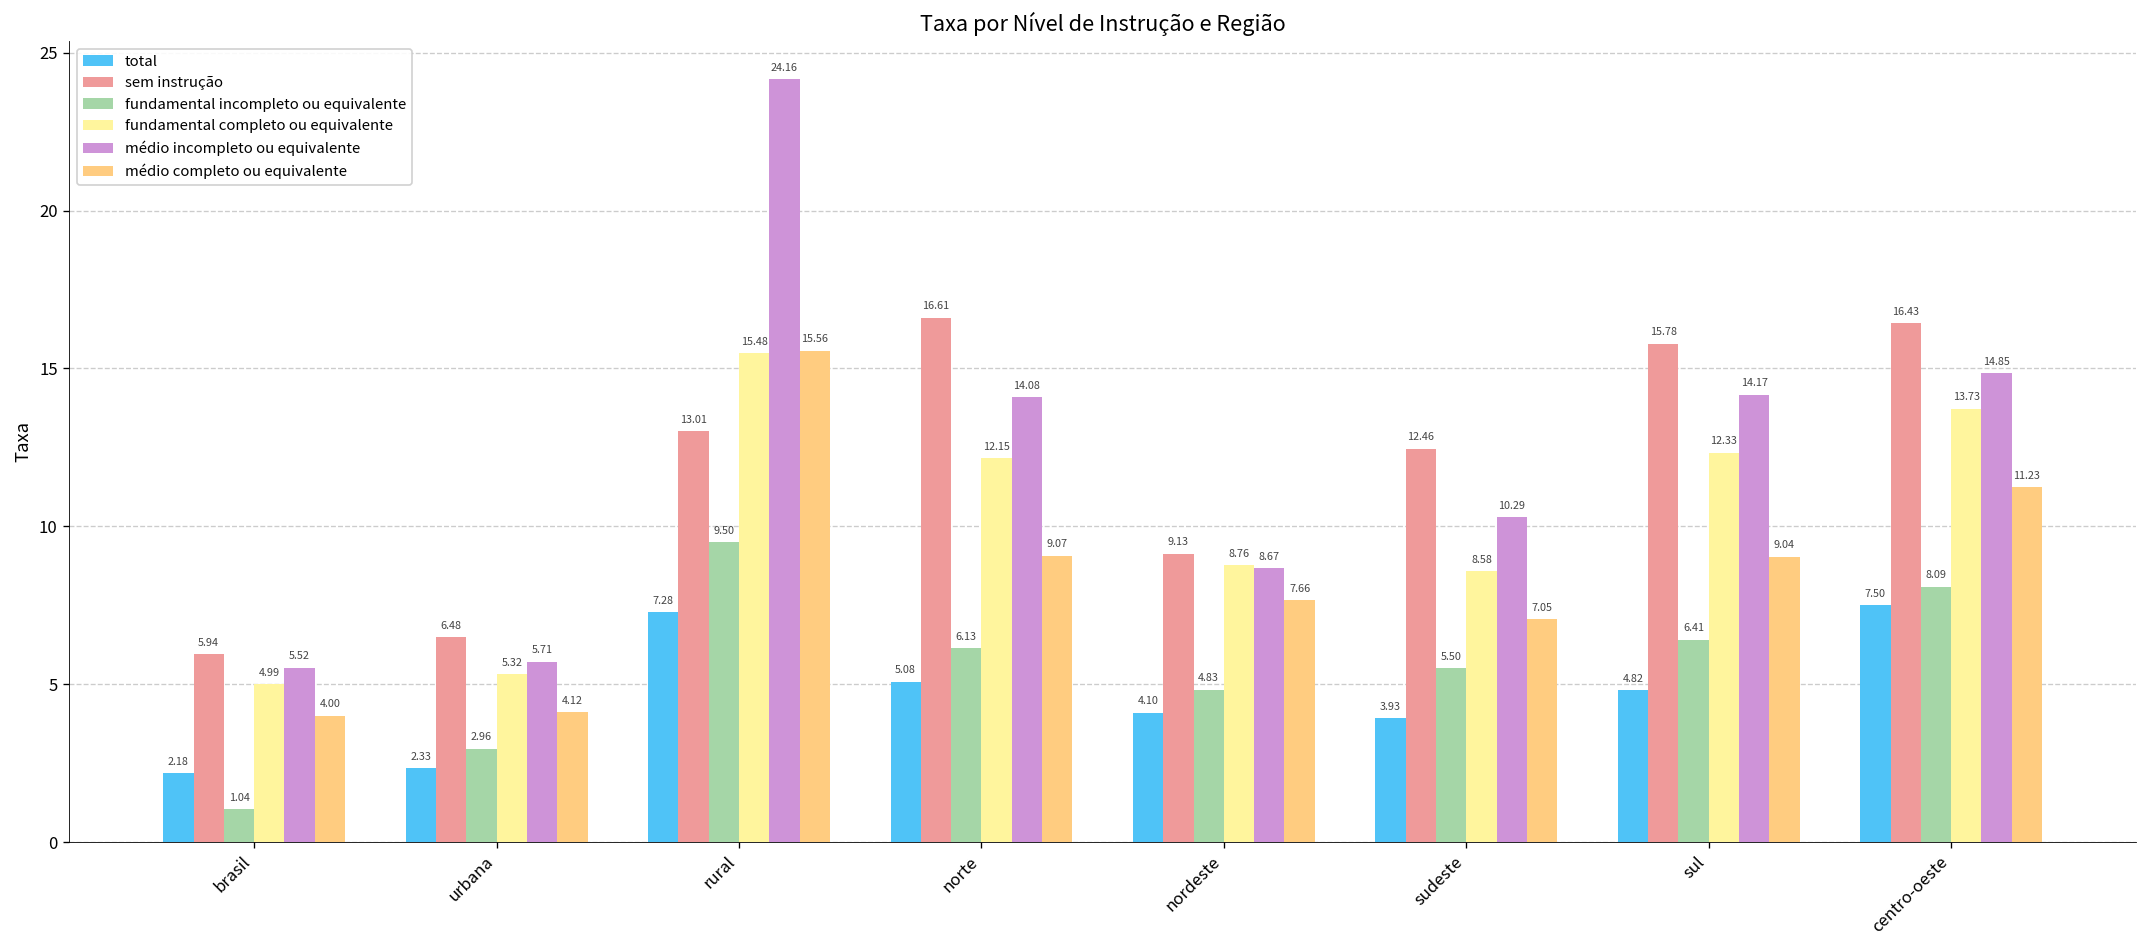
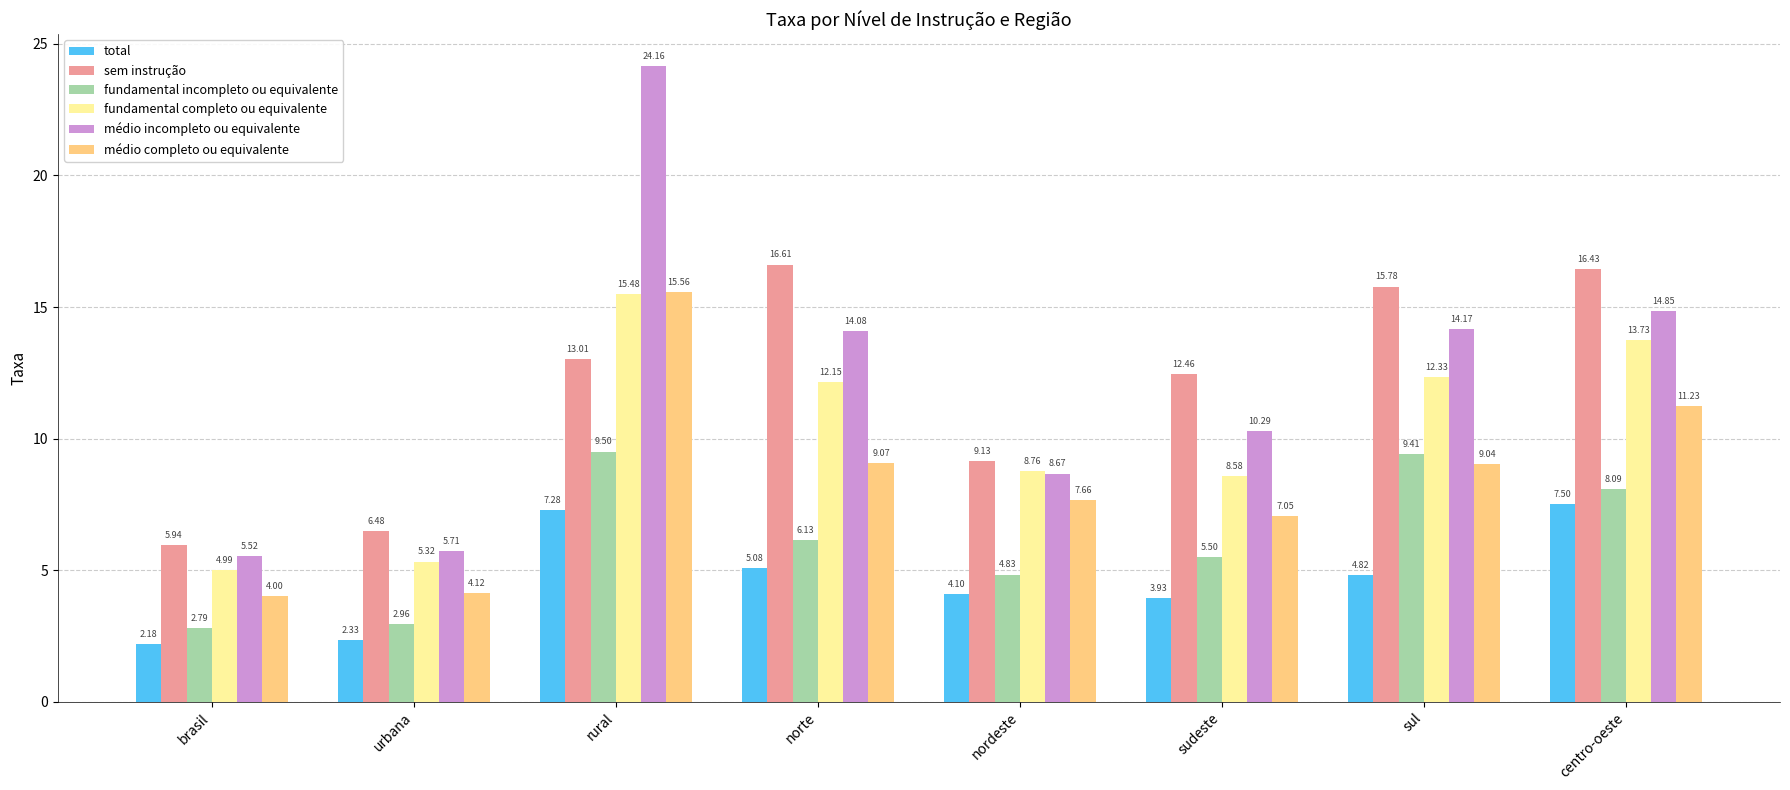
  {
    "total": {
      "brasil": 2.18,
      "urbana": 2.33,
      "rural": 7.28,
      "norte": 5.08,
      "nordeste": 4.10,
      "sudeste": 3.93,
      "sul": 4.82,
      "centro-oeste": 7.50
    },
    "fundamental incompleto ou equivalente": {
-     "brasil": 1.04,
+     "brasil": 2.79,
      "urbana": 2.96,
      "rural": 9.50,
      "norte": 6.13,
      "nordeste": 4.83,
      "sudeste": 5.50,
-     "sul": 6.41,
+     "sul": 9.41,
      "centro-oeste": 8.09
    },
    "médio incompleto ou equivalente": {
      "brasil": 5.52,
      "urbana": 5.71,
      "rural": 24.16,
      "norte": 14.08,
      "nordeste": 8.67,
      "sudeste": 10.29,
      "sul": 14.17,
      "centro-oeste": 14.85
    }
  }
